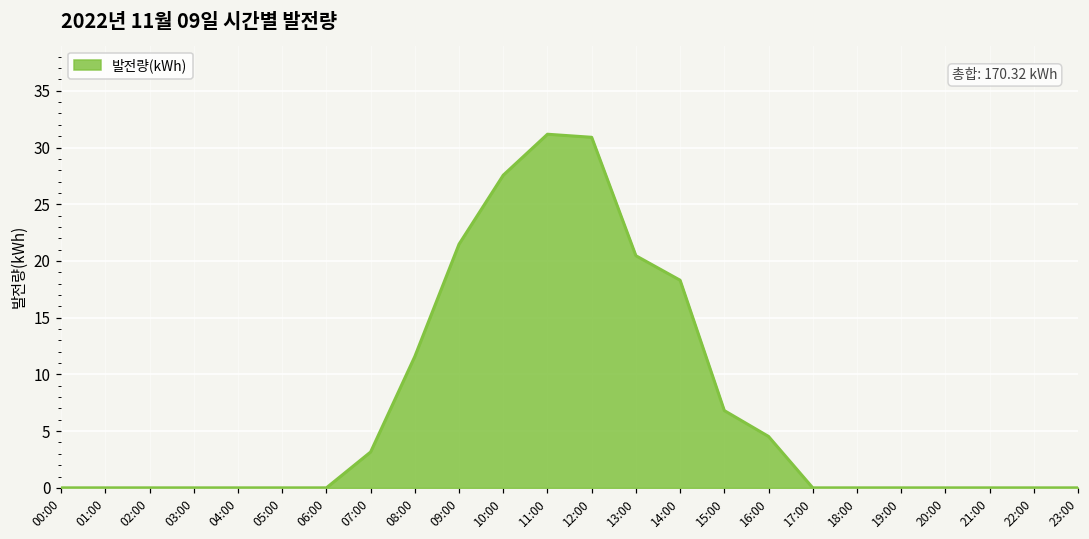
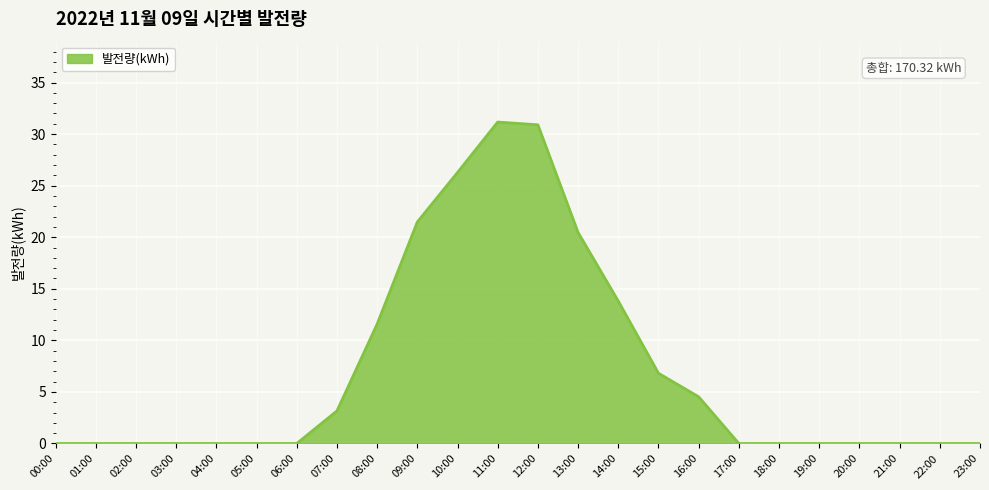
  {
    "00:00": 0.0,
    "01:00": 0.0,
    "02:00": 0.0,
    "03:00": 0.0,
    "04:00": 0.0,
    "05:00": 0.0,
    "06:00": 0.0,
    "07:00": 3.2,
    "08:00": 11.6,
    "09:00": 21.5,
-   "10:00": 27.6,
+   "10:00": 26.3,
    "11:00": 31.2,
    "12:00": 30.9,
    "13:00": 20.5,
-   "14:00": 18.3,
+   "14:00": 13.8,
    "15:00": 6.8,
    "16:00": 4.5,
    "17:00": 0.0,
    "18:00": 0.0,
    "19:00": 0.0,
    "20:00": 0.0,
    "21:00": 0.0,
    "22:00": 0.0,
    "23:00": 0.0
  }
